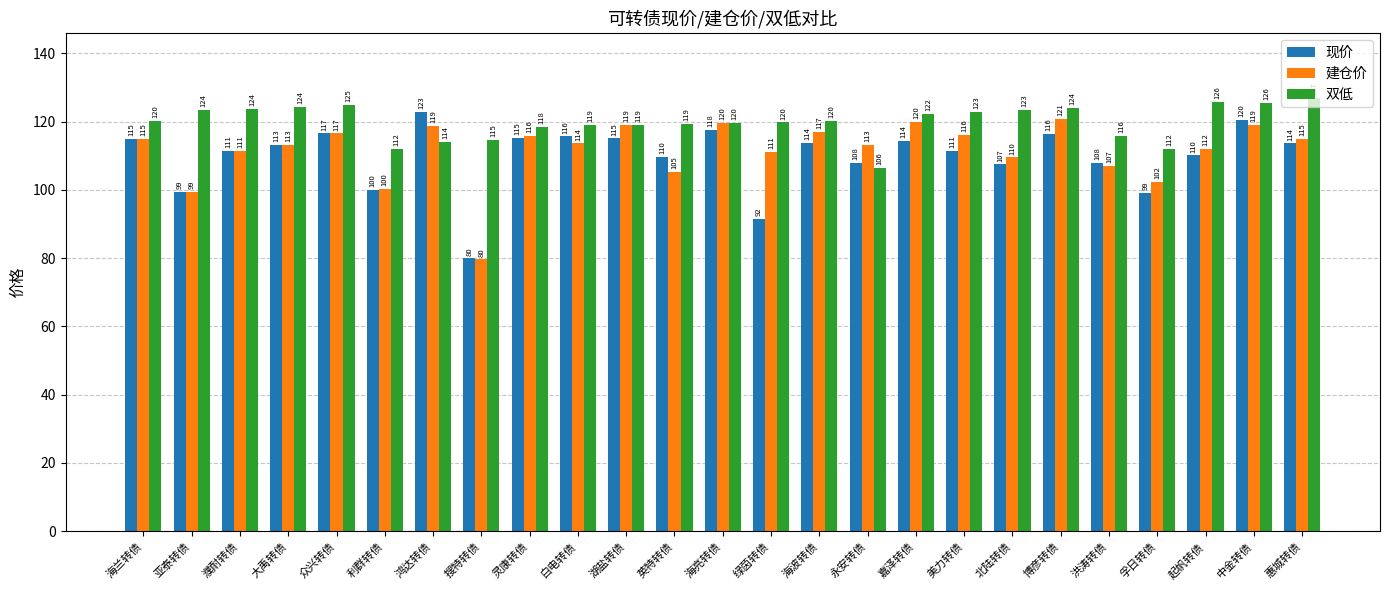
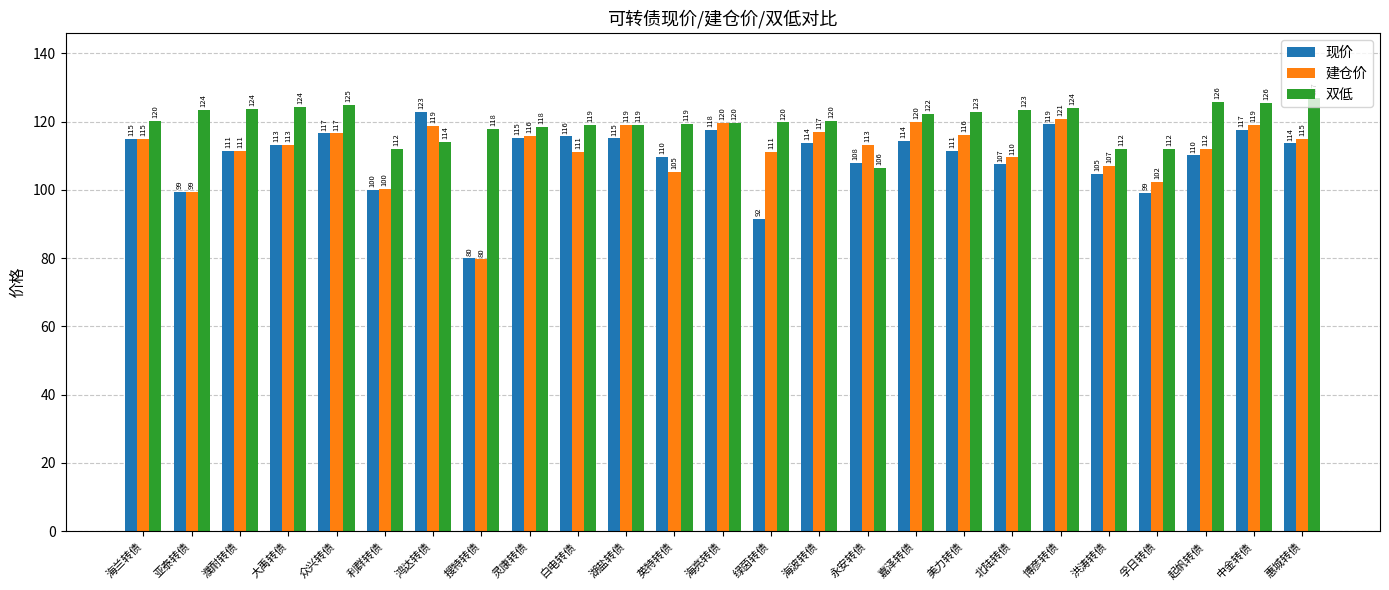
  {
    "现价": {
      "海兰转债": 115,
      "亚泰转债": 99,
      "濮耐转债": 111,
      "大禹转债": 113,
      "众兴转债": 117,
      "利群转债": 100,
      "鸿达转债": 123,
      "搜特转债": 80,
      "灵康转债": 115,
      "白电转债": 116,
      "湖盐转债": 115,
      "英特转债": 110,
      "海亮转债": 118,
      "绿茵转债": 92,
      "海波转债": 114,
      "永安转债": 108,
      "嘉泽转债": 114,
      "美力转债": 111,
      "北陆转债": 107,
-     "博彦转债": 116,
-     "洪涛转债": 108,
+     "博彦转债": 119,
+     "洪涛转债": 105,
      "孚日转债": 99,
      "起帆转债": 110,
-     "中金转债": 120,
+     "中金转债": 117,
      "惠城转债": 114
    },
    "建仓价": {
      "海兰转债": 115,
      "亚泰转债": 99,
      "濮耐转债": 111,
      "大禹转债": 113,
      "众兴转债": 117,
      "利群转债": 100,
      "鸿达转债": 119,
      "搜特转债": 80,
      "灵康转债": 116,
-     "白电转债": 114,
+     "白电转债": 111,
      "湖盐转债": 119,
      "英特转债": 105,
      "海亮转债": 120,
      "绿茵转债": 111,
      "海波转债": 117,
      "永安转债": 113,
      "嘉泽转债": 120,
      "美力转债": 116,
      "北陆转债": 110,
      "博彦转债": 121,
      "洪涛转债": 107,
      "孚日转债": 102,
      "起帆转债": 112,
      "中金转债": 119,
      "惠城转债": 115
    },
    "双低": {
      "海兰转债": 120,
      "亚泰转债": 124,
      "濮耐转债": 124,
      "大禹转债": 124,
      "众兴转债": 125,
      "利群转债": 112,
      "鸿达转债": 114,
-     "搜特转债": 115,
+     "搜特转债": 118,
      "灵康转债": 118,
      "白电转债": 119,
      "湖盐转债": 119,
      "英特转债": 119,
      "海亮转债": 120,
      "绿茵转债": 120,
      "海波转债": 120,
      "永安转债": 106,
      "嘉泽转债": 122,
      "美力转债": 123,
      "北陆转债": 123,
      "博彦转债": 124,
-     "洪涛转债": 116,
+     "洪涛转债": 112,
      "孚日转债": 112,
      "起帆转债": 126,
      "中金转债": 126
    }
  }
